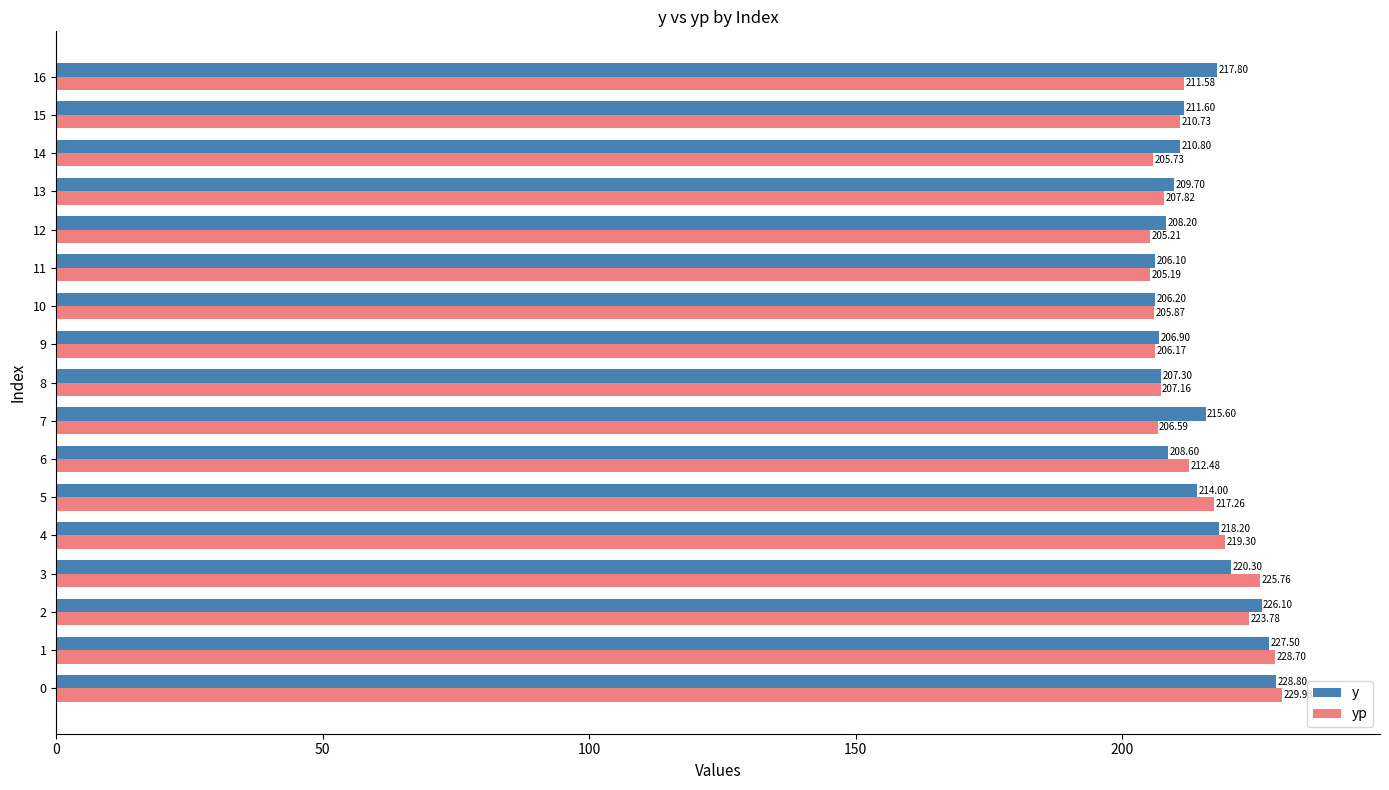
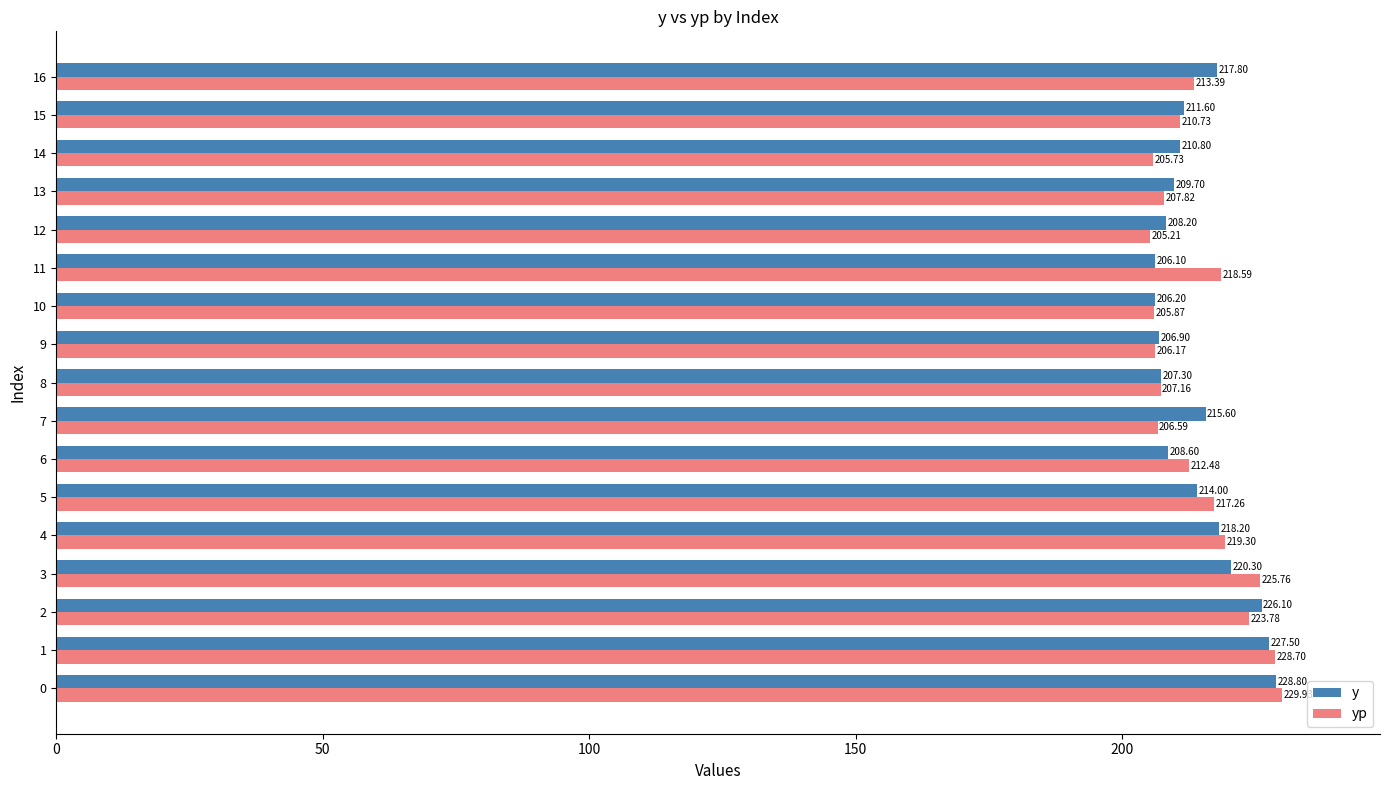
  {
    "y": {
      "16": 217.80,
      "15": 211.60,
      "14": 210.80,
      "13": 209.70,
      "12": 208.20,
      "11": 206.10,
      "10": 206.20,
      "9": 206.90,
      "8": 207.30,
      "7": 215.60,
      "6": 208.60,
      "5": 214.00,
      "4": 218.20,
      "3": 220.30,
      "2": 226.10,
      "1": 227.50
    },
    "yp": {
-     "16": 211.58,
+     "16": 213.39,
      "15": 210.73,
      "14": 205.73,
      "13": 207.82,
      "12": 205.21,
-     "11": 205.19,
+     "11": 218.59,
      "10": 205.87,
      "9": 206.17,
      "8": 207.16,
      "7": 206.59,
      "6": 212.48,
      "5": 217.26,
      "4": 219.30,
      "3": 225.76,
      "2": 223.78,
      "1": 228.70
    }
  }
